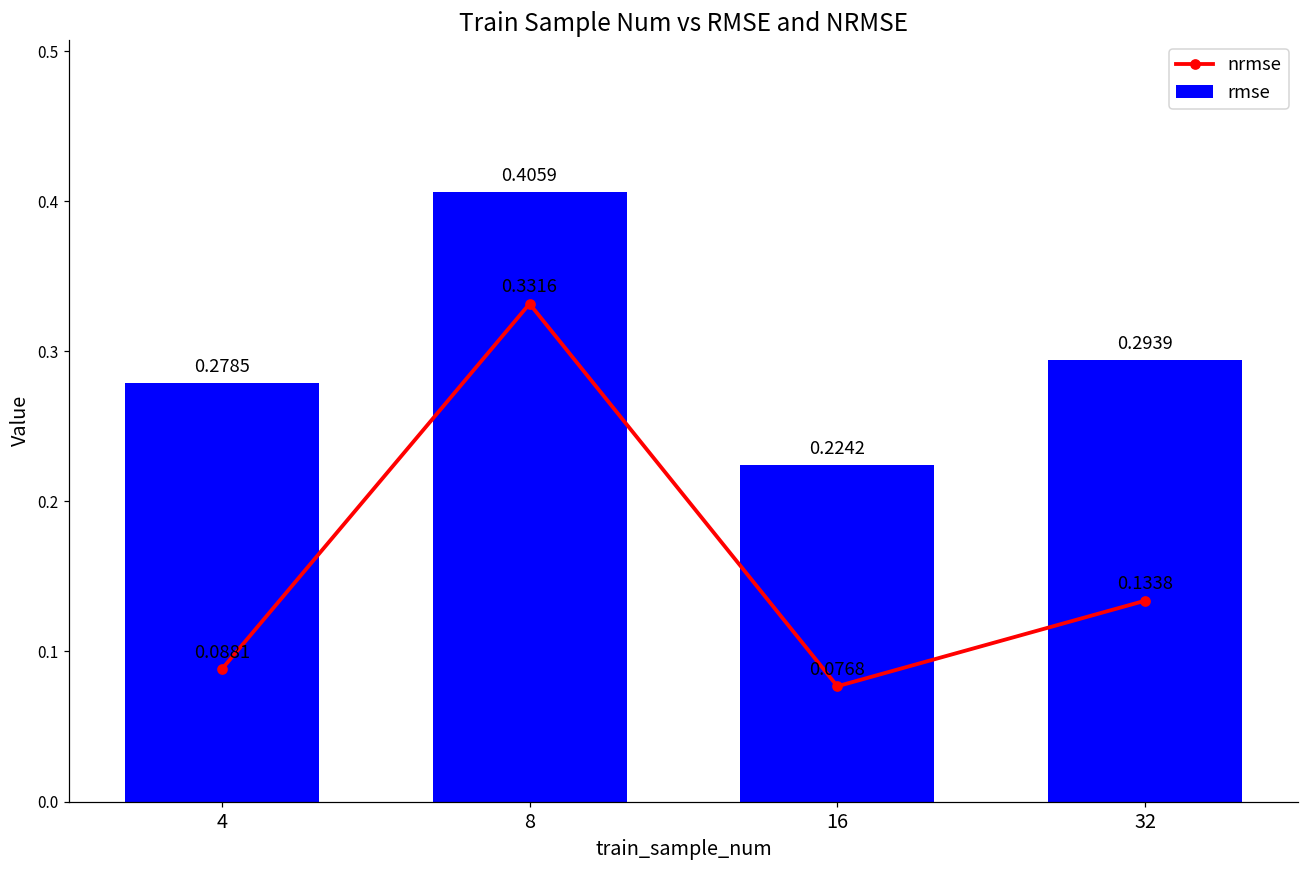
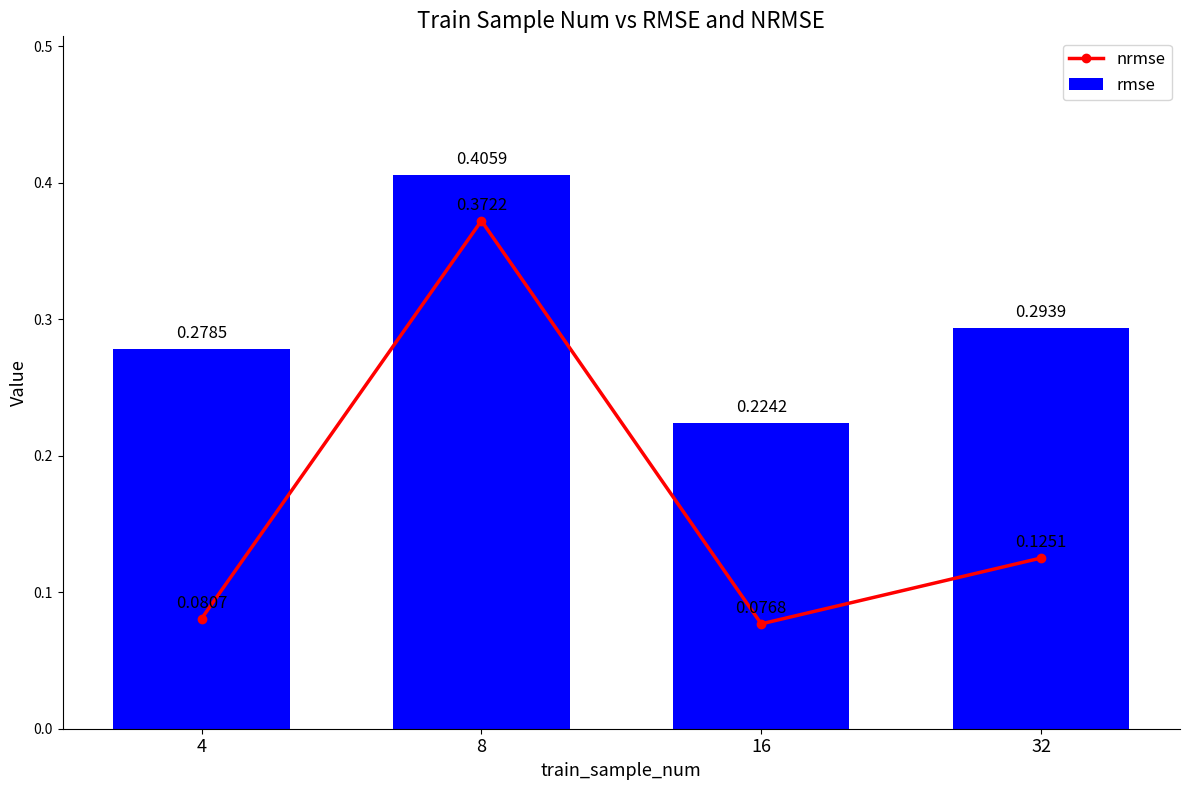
  {
    "nrmse": {
-     "4": 0.0881,
-     "8": 0.3316,
+     "4": 0.0807,
+     "8": 0.3722,
      "16": 0.0768,
-     "32": 0.1338
+     "32": 0.1251
    },
    "rmse": {
      "4": 0.2785,
      "8": 0.4059,
      "16": 0.2242,
      "32": 0.2939
    }
  }
